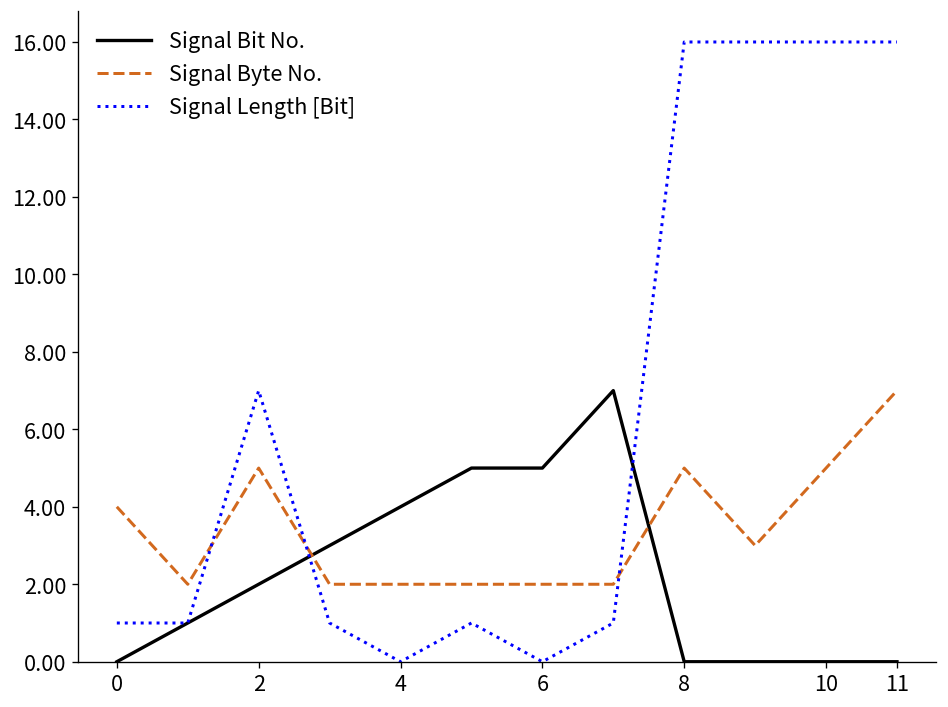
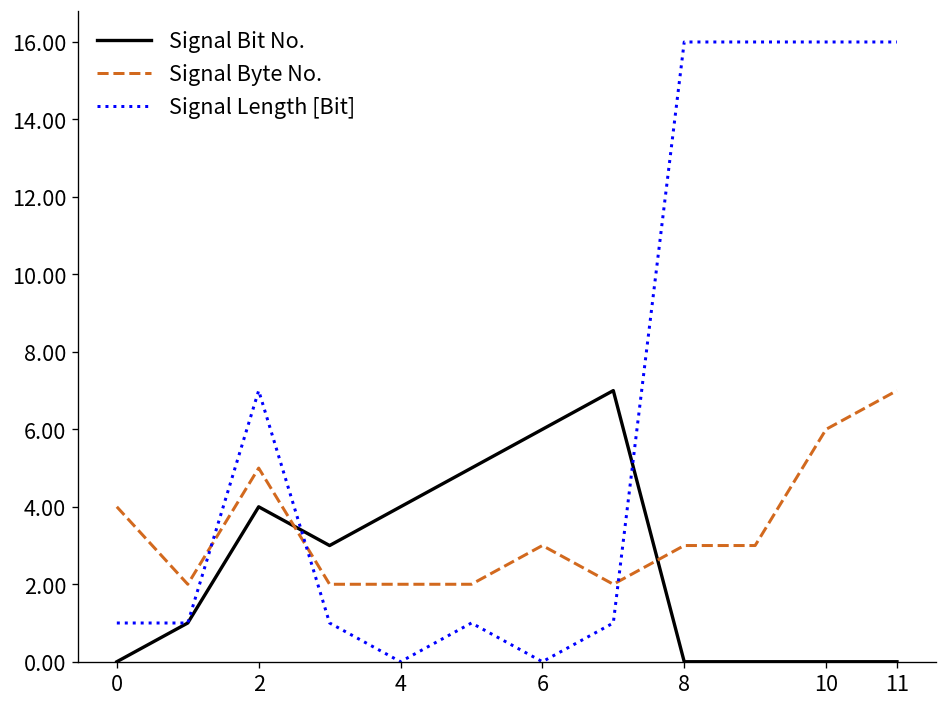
  {
    "Signal Bit No.": {
      "0": 0,
-     "2": 2,
+     "2": 4,
      "4": 4,
-     "6": 5,
+     "6": 6,
      "8": 0,
      "10": 0,
      "11": 0
    },
    "Signal Byte No.": {
      "0": 4,
      "2": 5,
      "4": 2,
-     "6": 2,
-     "8": 5,
-     "10": 5,
+     "6": 3,
+     "8": 3,
+     "10": 6,
      "11": 7
    },
    "Signal Length [Bit]": {
      "0": 1,
      "2": 7,
      "4": 0,
      "6": 0,
      "8": 16,
      "10": 16,
      "11": 16
    }
  }
